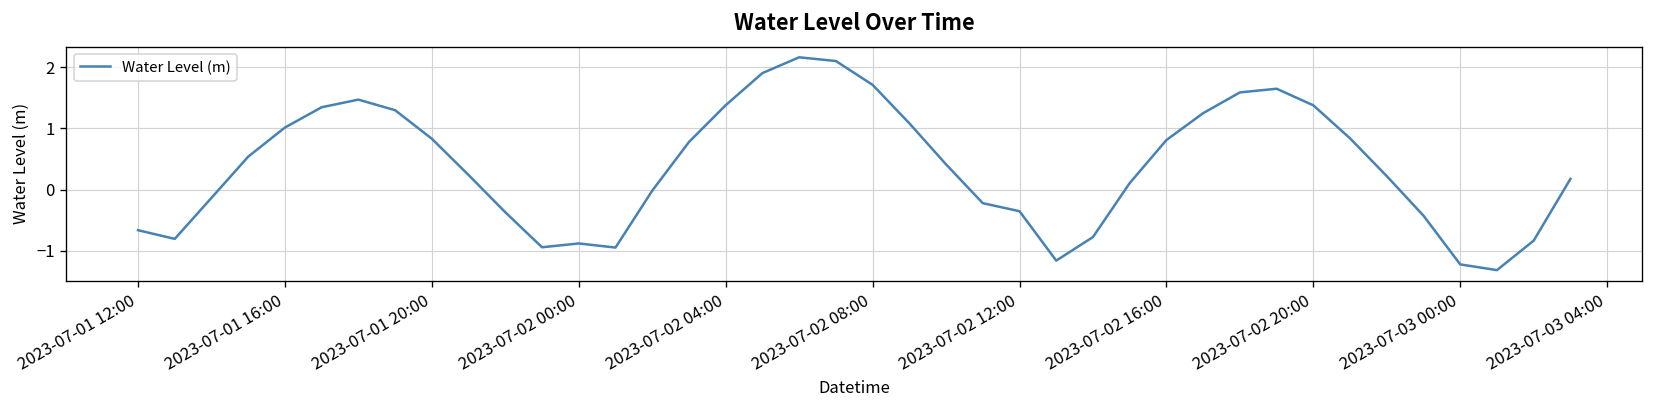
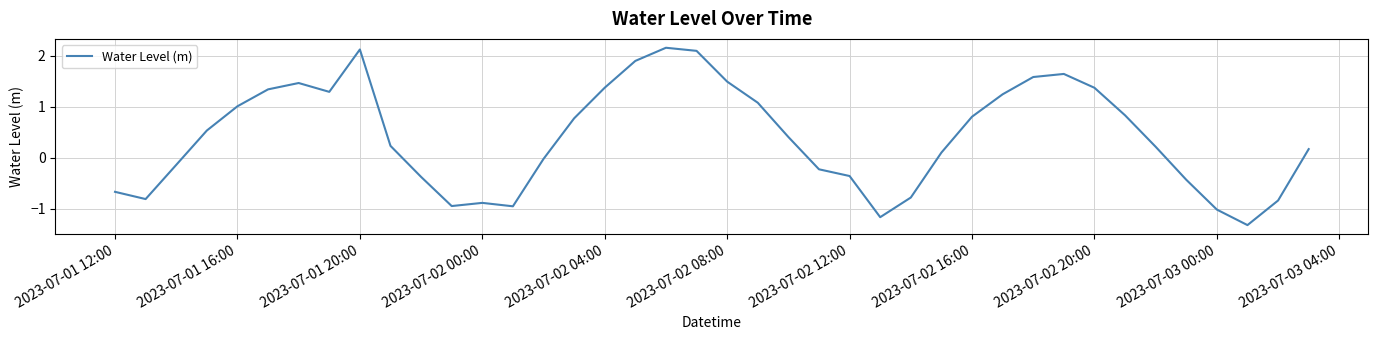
  {
    "2023-07-01 12:00": -0.7,
    "2023-07-01 16:00": 1.0,
-   "2023-07-01 20:00": 0.8,
+   "2023-07-01 20:00": 2.1,
    "2023-07-02 00:00": -0.9,
    "2023-07-02 04:00": 1.4,
-   "2023-07-02 08:00": 1.7,
+   "2023-07-02 08:00": 1.5,
    "2023-07-02 12:00": -0.4,
    "2023-07-02 16:00": 0.8,
    "2023-07-02 20:00": 1.4,
-   "2023-07-03 00:00": -1.2
+   "2023-07-03 00:00": -1.0
  }
